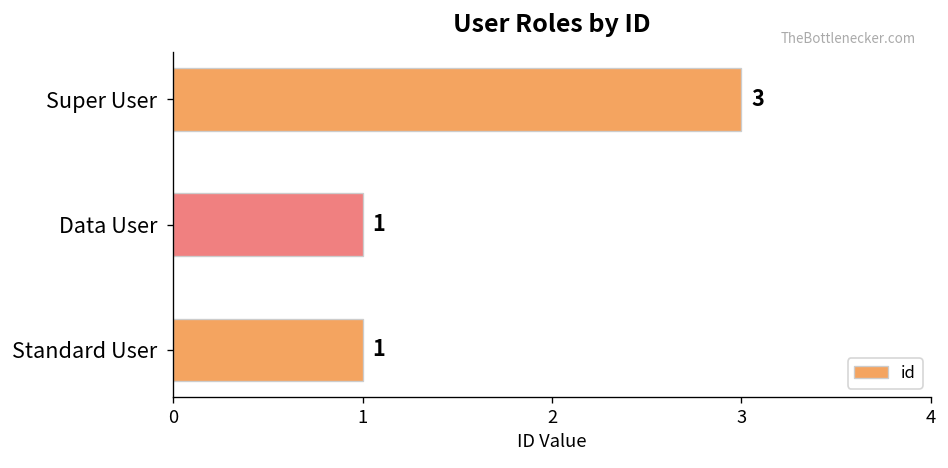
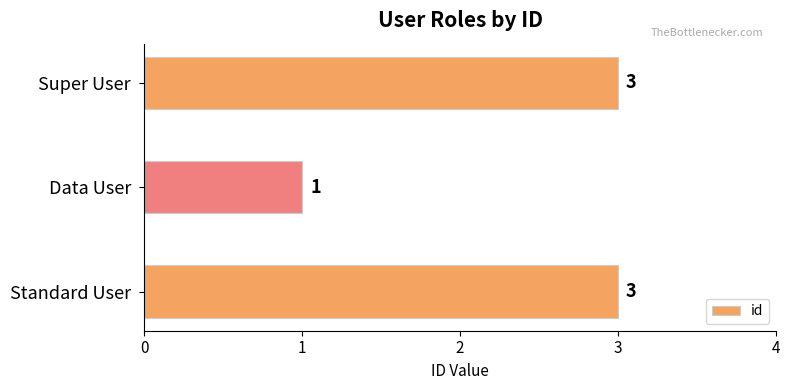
  {
    "Super User": 3,
    "Data User": 1,
-   "Standard User": 1
+   "Standard User": 3
  }
